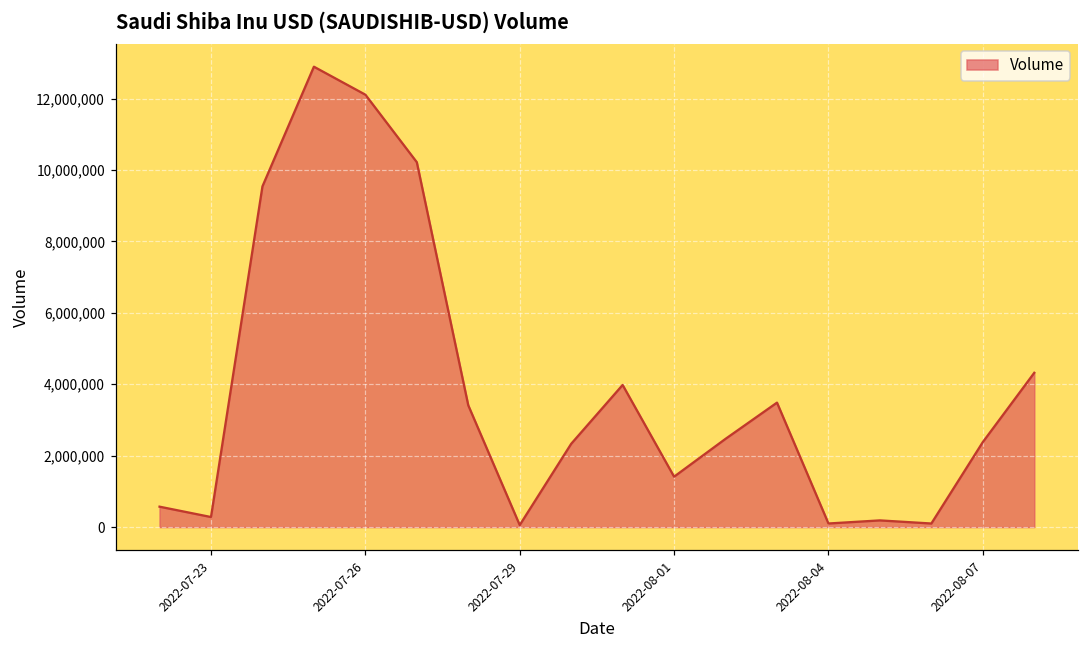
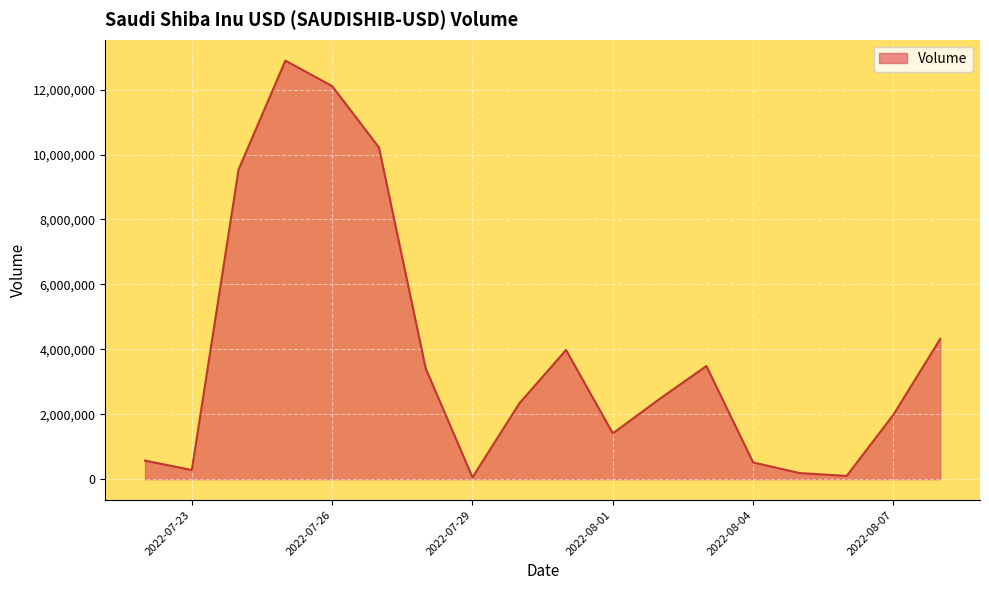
  {
    "2022-07-23": "300,000",
    "2022-07-26": "12,100,000",
    "2022-07-29": "100,000",
    "2022-08-01": "1,400,000",
-   "2022-08-04": "100,000",
-   "2022-08-07": "2,400,000"
+   "2022-08-04": "500,000",
+   "2022-08-07": "2,000,000"
  }
